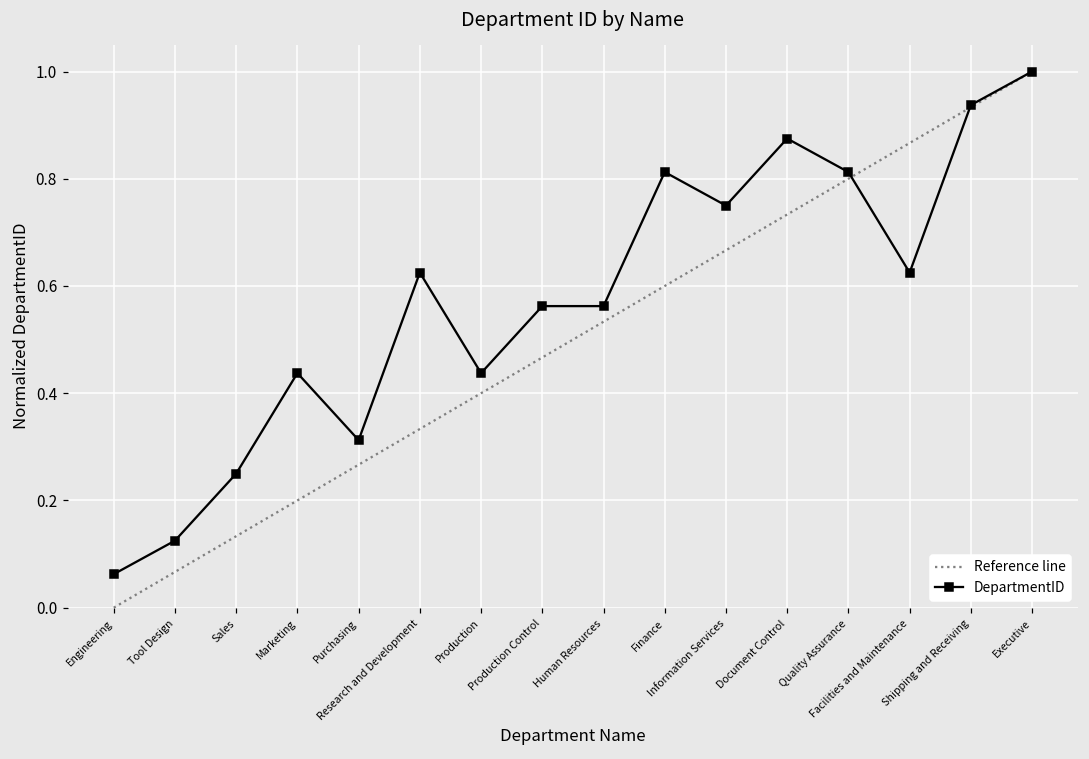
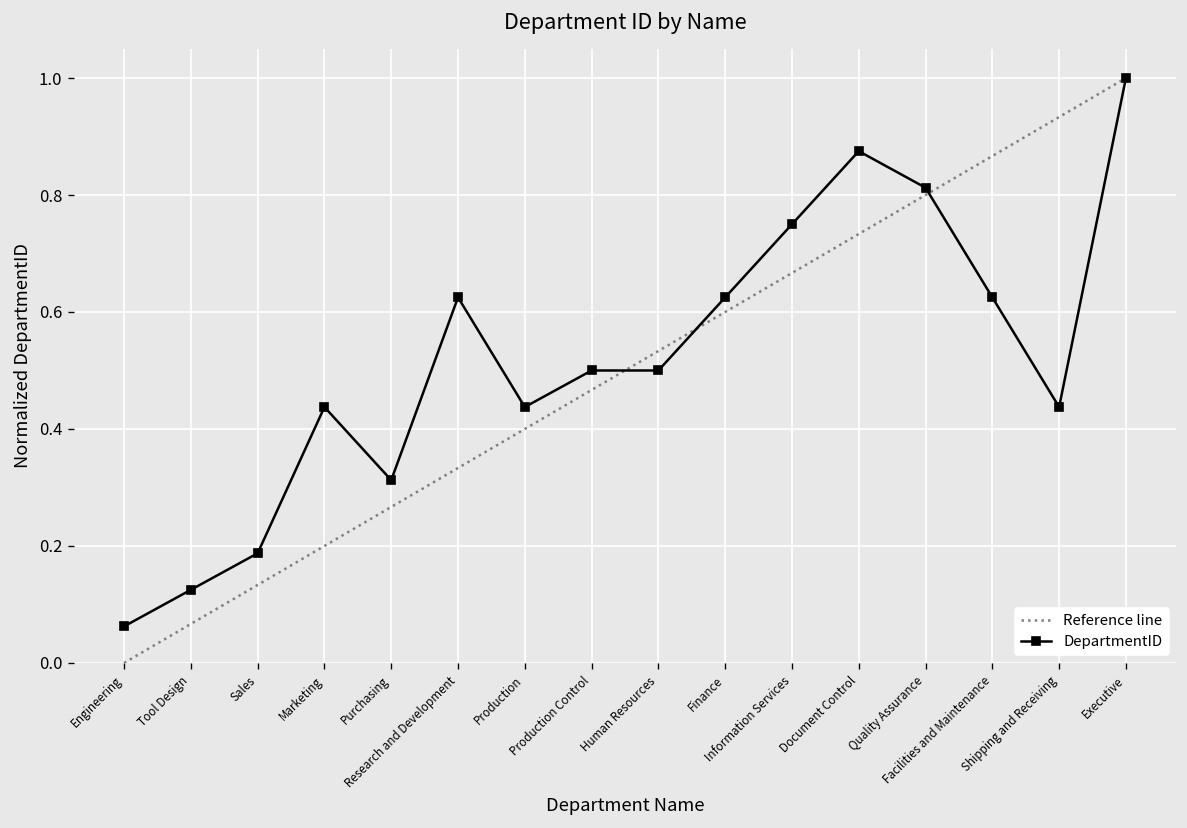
  {
    "Reference line": {
      "Engineering": 0.00
    },
    "DepartmentID": {
      "Engineering": 0.06,
      "Tool Design": 0.13,
-     "Sales": 0.25,
+     "Sales": 0.19,
      "Marketing": 0.44,
      "Purchasing": 0.31,
      "Research and Development": 0.63,
      "Production": 0.44,
-     "Production Control": 0.56,
-     "Human Resources": 0.56,
-     "Finance": 0.81,
+     "Production Control": 0.50,
+     "Human Resources": 0.50,
+     "Finance": 0.63,
      "Information Services": 0.75,
      "Document Control": 0.88,
      "Quality Assurance": 0.81,
      "Facilities and Maintenance": 0.63,
-     "Shipping and Receiving": 0.94
+     "Shipping and Receiving": 0.44
    }
  }
